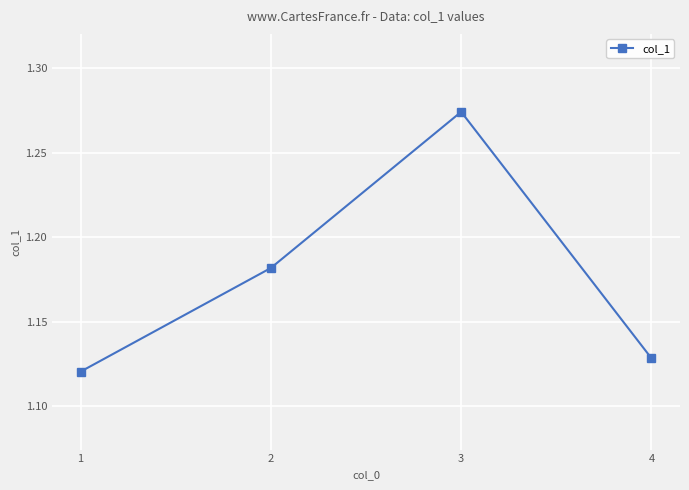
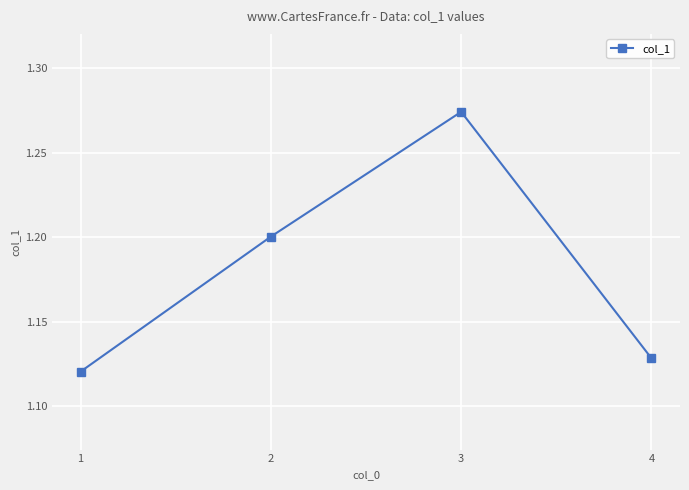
  {
    "1": 1.120,
-   "2": 1.182,
+   "2": 1.200,
    "3": 1.274,
    "4": 1.128
  }
